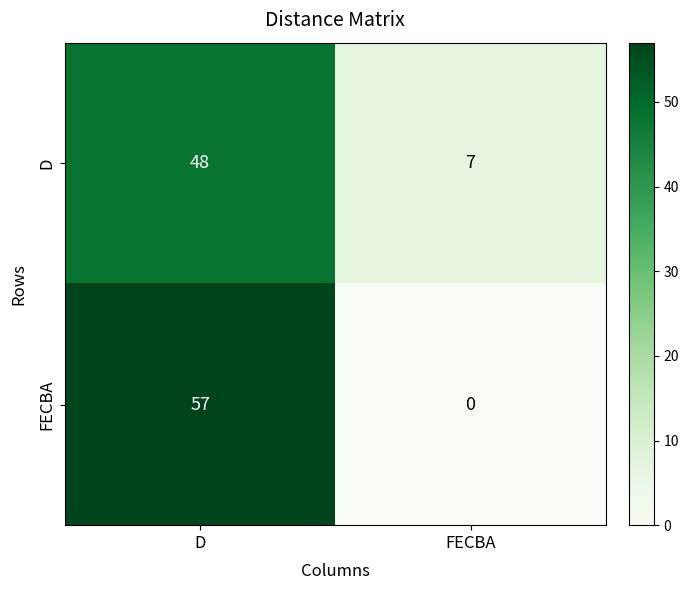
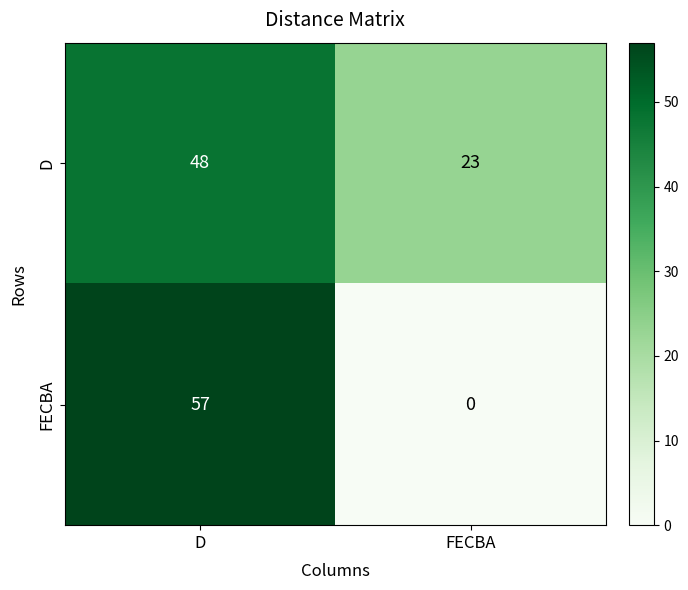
  {
    "D": {
      "D": 48,
-     "FECBA": 7
+     "FECBA": 23
    },
    "FECBA": {
      "D": 57,
      "FECBA": 0
    }
  }
